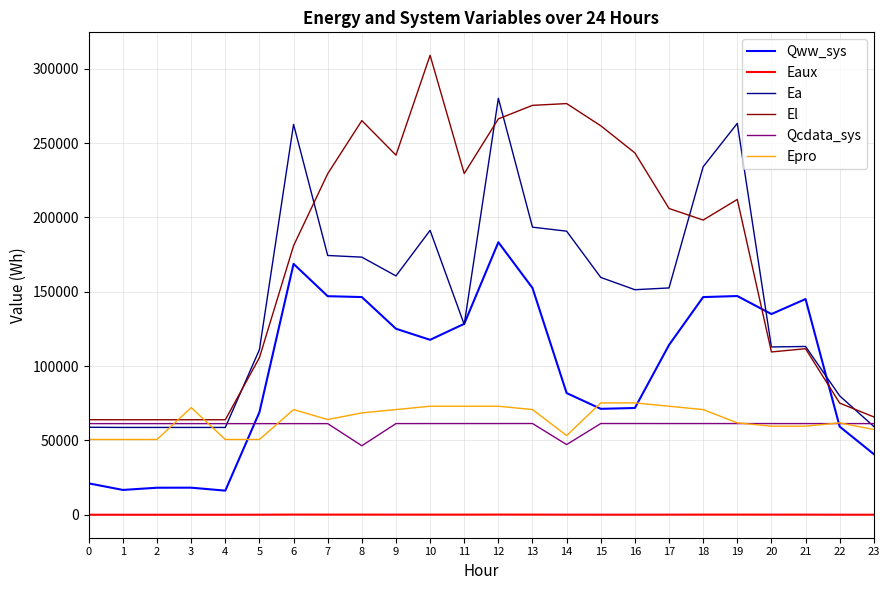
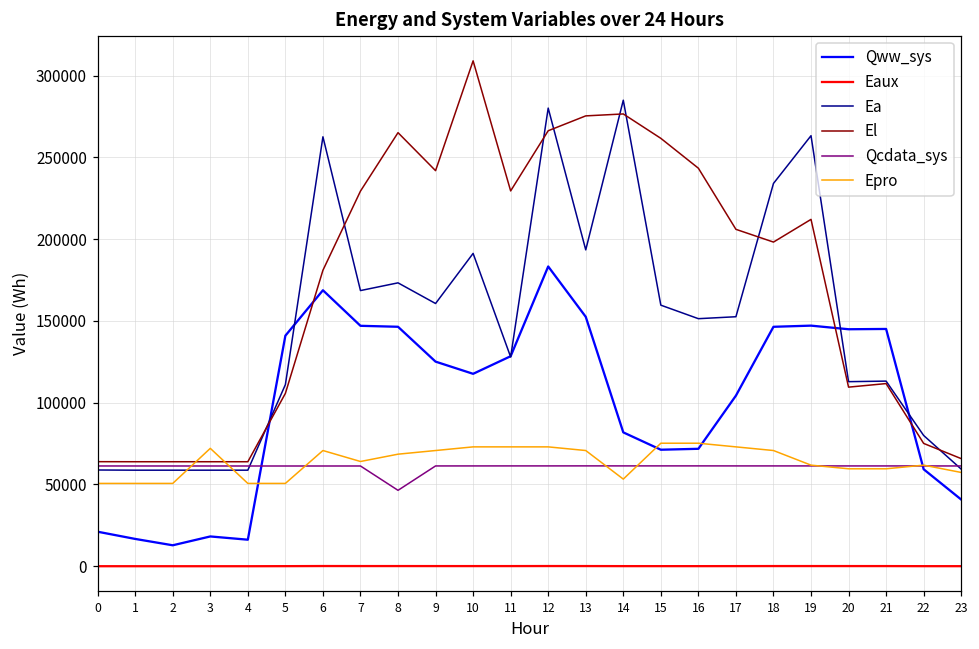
  {
    "Qww_sys": {
      "0": 21000,
      "1": 17000,
-     "2": 18000,
+     "2": 13000,
      "3": 18000,
      "4": 16000,
-     "5": 69000,
+     "5": 141000,
      "6": 169000,
      "7": 147000,
      "8": 146000,
      "9": 125000,
      "10": 118000,
      "12": 183000,
      "13": 153000,
      "14": 82000,
      "15": 71000,
      "16": 72000,
-     "17": 114000,
+     "17": 104000,
      "18": 146000,
      "19": 147000,
-     "20": 135000,
+     "20": 145000,
      "21": 145000,
      "22": 59000,
      "23": 41000
    },
    "Eaux": {
      "0": 0,
      "1": 0,
      "2": 0,
      "3": 0,
      "4": 0,
      "5": 0,
      "6": 0,
      "7": 0,
      "8": 0,
      "9": 0,
      "10": 0,
      "11": 0,
      "12": 0,
      "13": 0,
      "14": 0,
      "15": 0,
      "16": 0,
      "17": 0,
      "18": 0,
      "19": 0,
      "20": 0,
      "21": 0,
      "22": 0,
      "23": 0
    },
    "Ea": {
      "0": 59000,
      "1": 59000,
      "2": 59000,
      "3": 59000,
      "4": 59000,
      "5": 111000,
      "6": 263000,
-     "7": 174000,
+     "7": 169000,
      "8": 173000,
      "9": 161000,
      "10": 191000,
      "12": 280000,
      "13": 193000,
-     "14": 191000,
+     "14": 285000,
      "15": 160000,
      "16": 151000,
      "17": 153000,
      "18": 234000,
      "19": 263000,
      "20": 113000,
      "22": 80000,
      "23": 59000
    },
    "El": {
      "0": 64000,
      "1": 64000,
      "2": 64000,
      "3": 64000,
      "4": 64000,
      "5": 106000,
      "6": 181000,
      "7": 229000,
      "8": 265000,
      "9": 242000,
      "10": 309000,
      "11": 229000,
      "12": 266000,
      "13": 275000,
      "14": 277000,
      "15": 262000,
      "16": 243000,
      "17": 206000,
      "18": 198000,
      "19": 212000,
      "20": 110000,
      "22": 75000,
      "23": 66000
    },
    "Qcdata_sys": {
      "0": 61000,
      "1": 61000,
      "2": 61000,
      "3": 61000,
      "4": 61000,
      "5": 61000,
      "6": 61000,
      "7": 61000,
      "8": 46000,
      "9": 61000,
      "10": 61000,
      "11": 61000,
      "12": 61000,
      "13": 61000,
-     "14": 47000,
+     "14": 61000,
      "15": 61000,
      "16": 61000,
      "17": 61000,
      "18": 61000,
      "20": 61000,
      "21": 61000,
      "23": 61000
    },
    "Epro": {
      "0": 51000,
      "1": 51000,
      "2": 51000,
      "3": 72000,
      "4": 51000,
      "5": 51000,
      "6": 71000,
      "7": 64000,
      "8": 69000,
      "9": 71000,
      "10": 73000,
      "11": 73000,
      "12": 73000,
      "13": 71000,
      "14": 53000,
      "15": 75000,
      "16": 75000,
      "17": 73000,
      "18": 71000,
      "20": 60000,
      "21": 60000,
      "23": 57000
    }
  }
